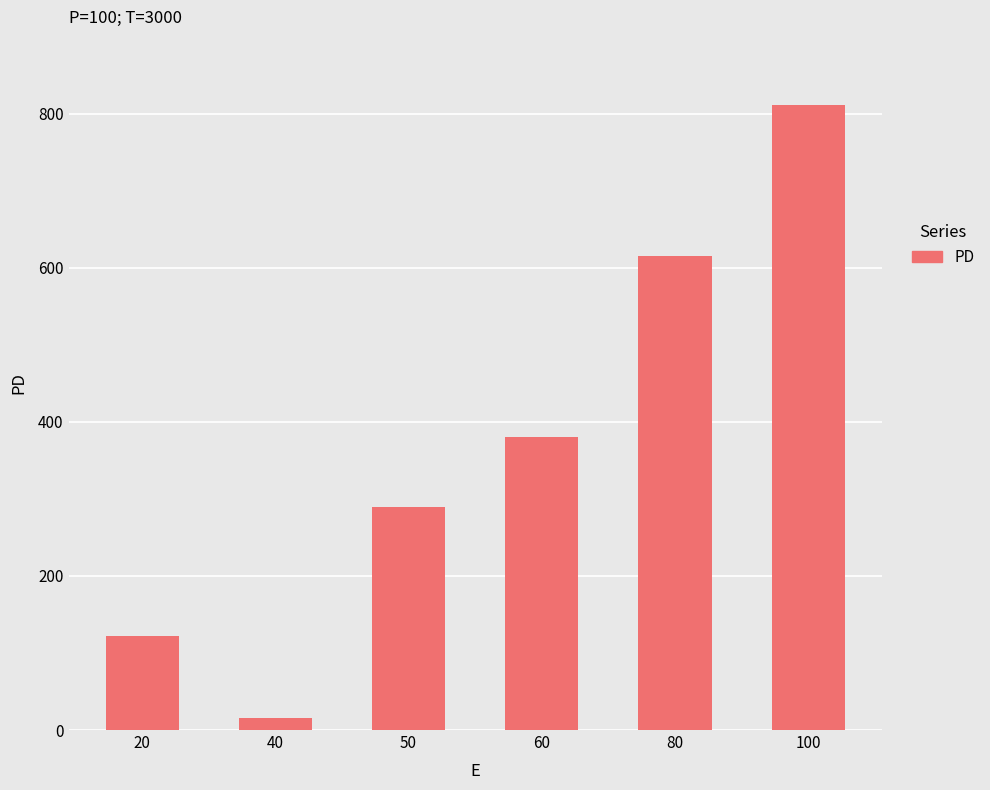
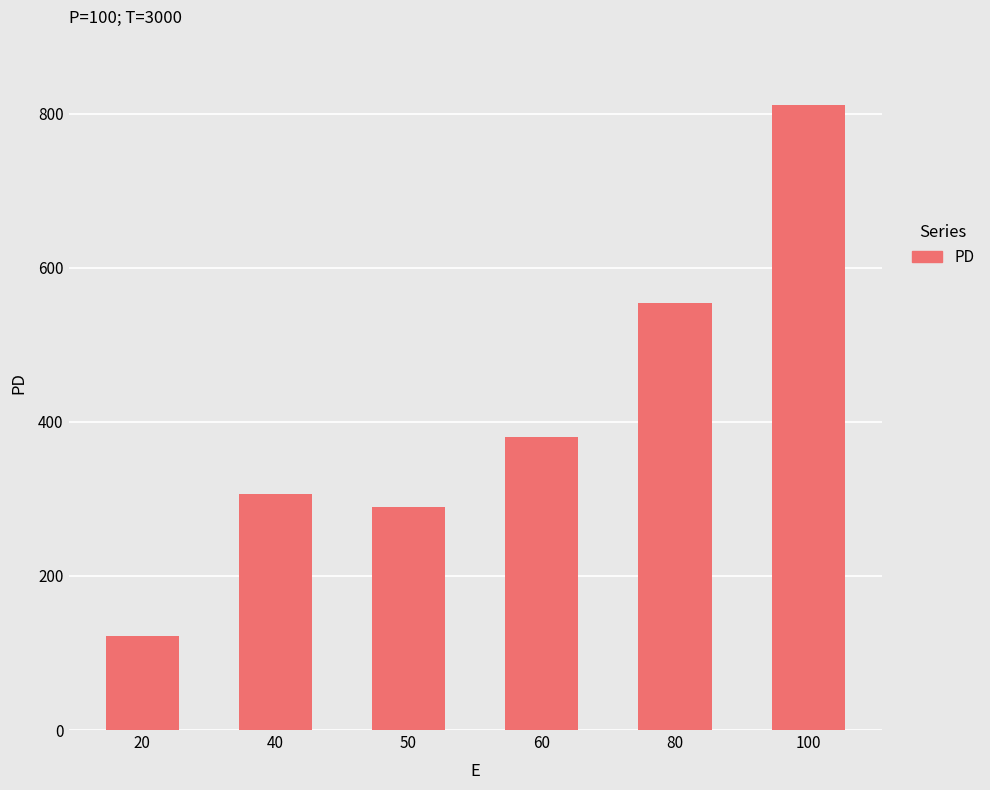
  {
    "20": 120,
-   "40": 20,
+   "40": 310,
    "50": 290,
    "60": 380,
-   "80": 620,
+   "80": 560,
    "100": 810
  }
